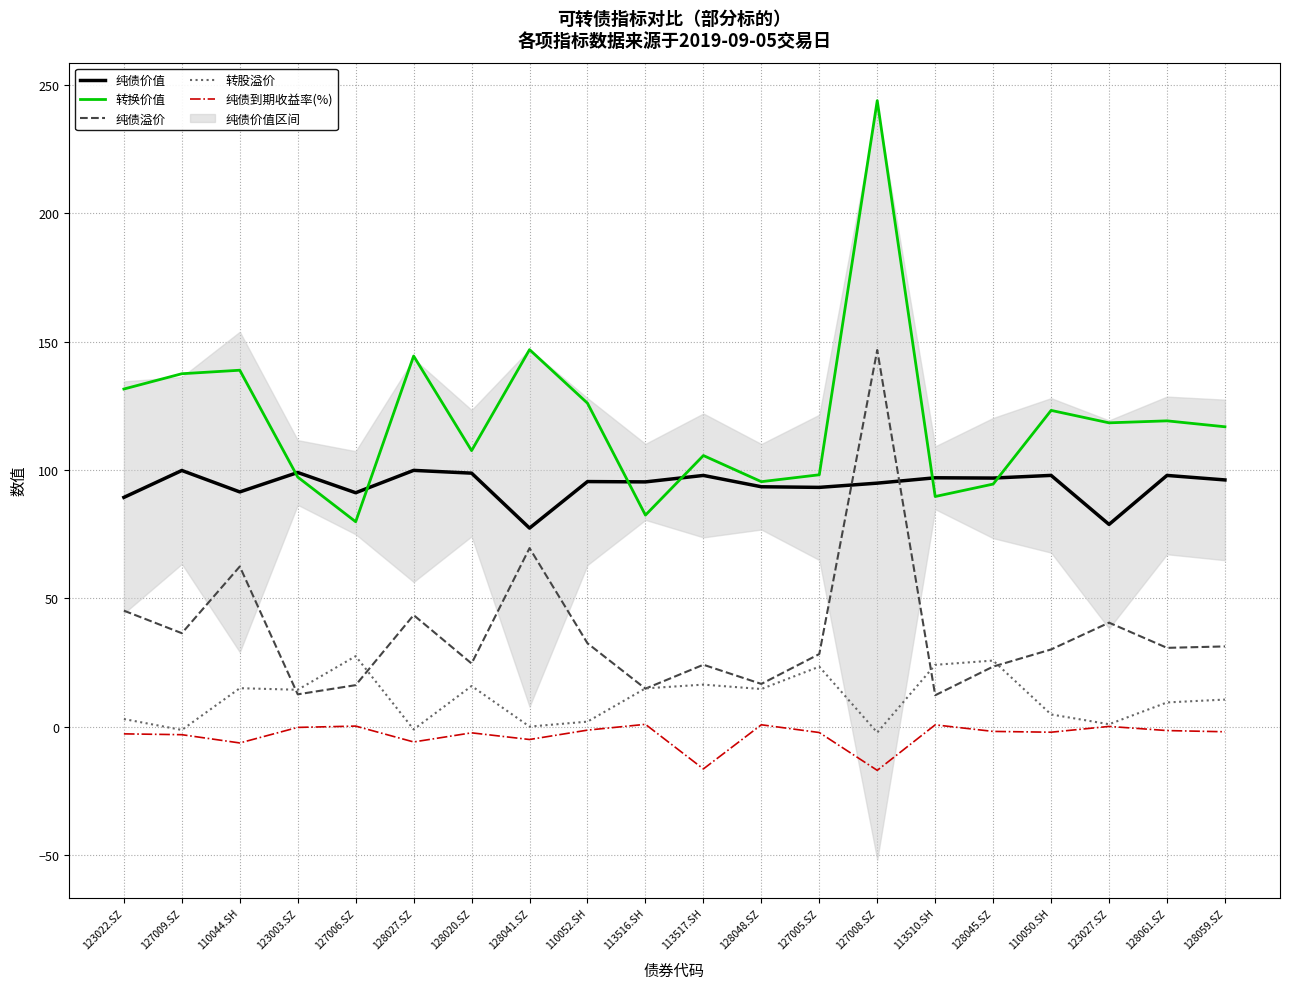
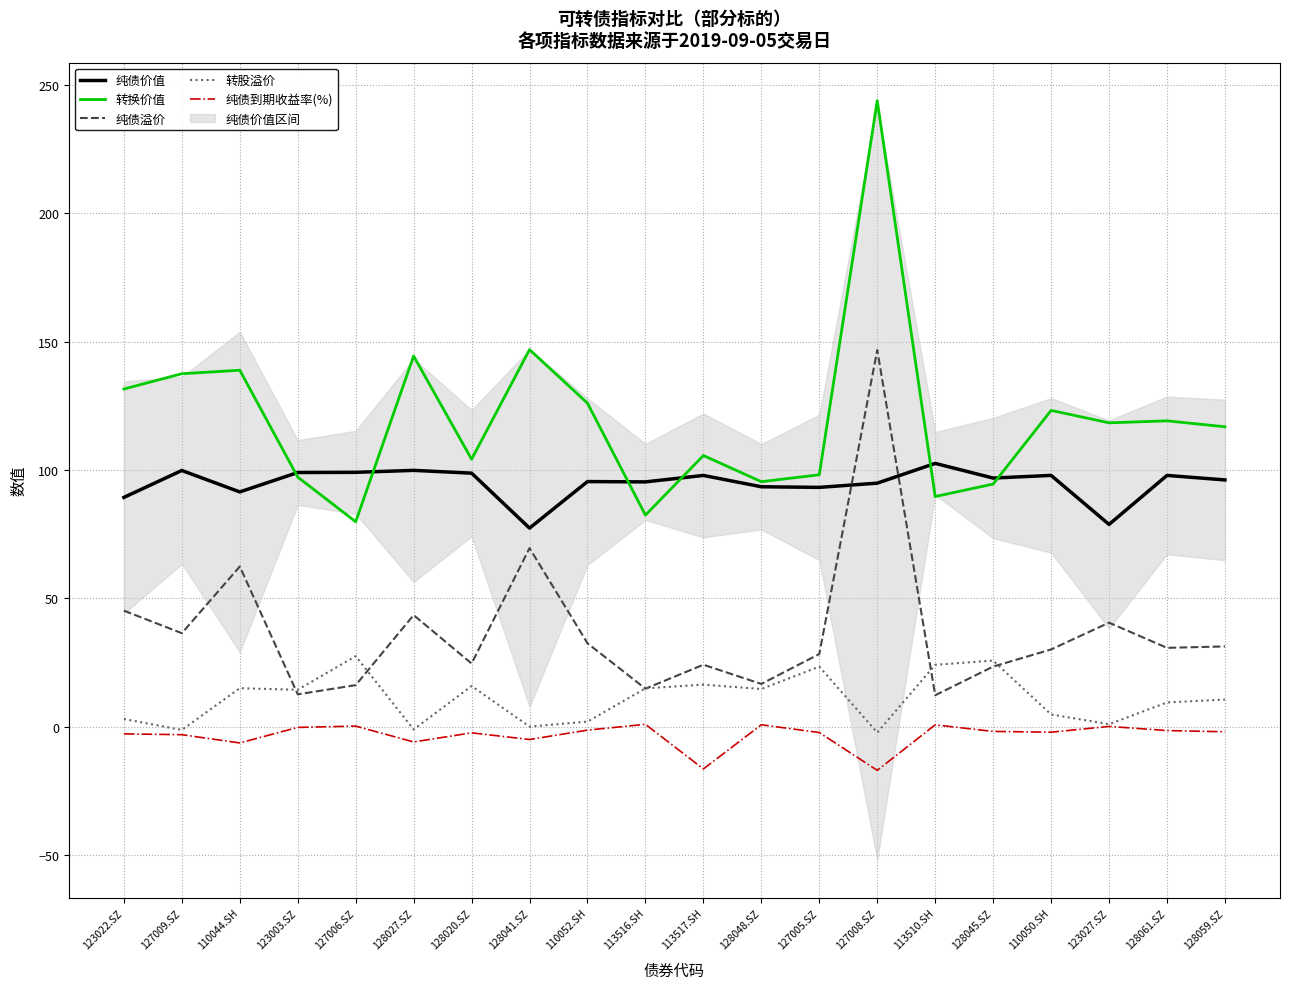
  {
    "纯债价值": {
      "123022.SZ": 89,
      "127009.SZ": 100,
      "110044.SH": 91,
      "123003.SZ": 99,
-     "127006.SZ": 91,
+     "127006.SZ": 99,
      "128027.SZ": 100,
      "128020.SZ": 99,
      "128041.SZ": 77,
      "110052.SH": 95,
      "113516.SH": 95,
      "113517.SH": 98,
      "128048.SZ": 93,
      "127005.SZ": 93,
      "127008.SZ": 95,
-     "113510.SH": 97,
+     "113510.SH": 103,
      "128045.SZ": 97,
      "110050.SH": 98,
      "123027.SZ": 79,
      "128061.SZ": 98,
      "128059.SZ": 96
    },
    "转换价值": {
      "123022.SZ": 132,
      "127009.SZ": 137,
      "110044.SH": 139,
      "123003.SZ": 97,
      "127006.SZ": 80,
      "128027.SZ": 144,
-     "128020.SZ": 108,
+     "128020.SZ": 104,
      "110052.SH": 126,
      "113516.SH": 82,
      "113517.SH": 106,
      "128048.SZ": 95,
      "127005.SZ": 98,
      "127008.SZ": 244,
      "113510.SH": 90,
      "128045.SZ": 94,
      "110050.SH": 123,
      "128061.SZ": 119,
      "128059.SZ": 117
    },
    "纯债到期收益率(%)": {
      "123022.SZ": -3,
      "127009.SZ": -3,
      "110044.SH": -6,
      "123003.SZ": 0,
      "127006.SZ": 0,
      "128027.SZ": -6,
      "128020.SZ": -2,
      "128041.SZ": -5,
      "110052.SH": -1,
      "113516.SH": 1,
      "113517.SH": -16,
      "128048.SZ": 1,
      "127005.SZ": -2,
      "127008.SZ": -17,
      "113510.SH": 1,
      "128045.SZ": -2,
      "110050.SH": -2,
      "128061.SZ": -2,
      "128059.SZ": -2
    }
  }
